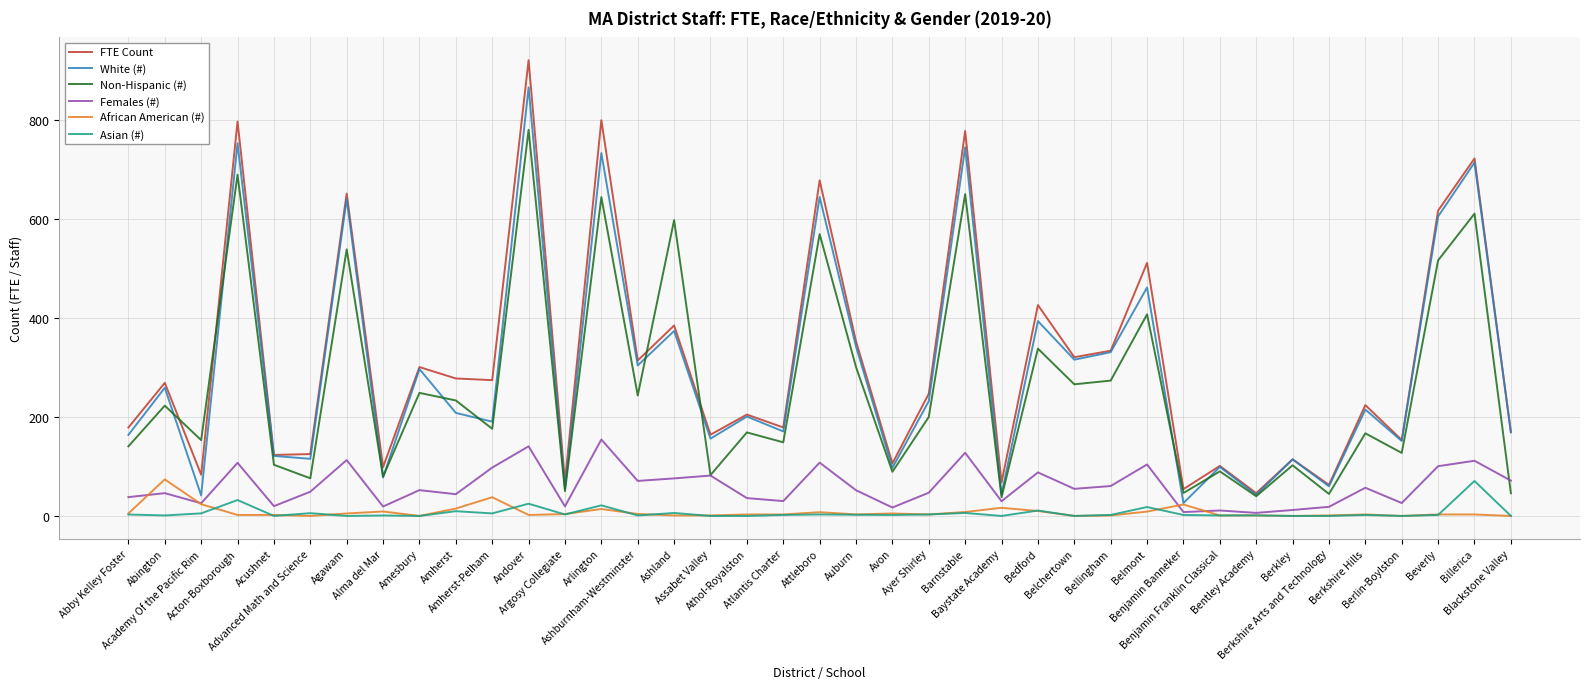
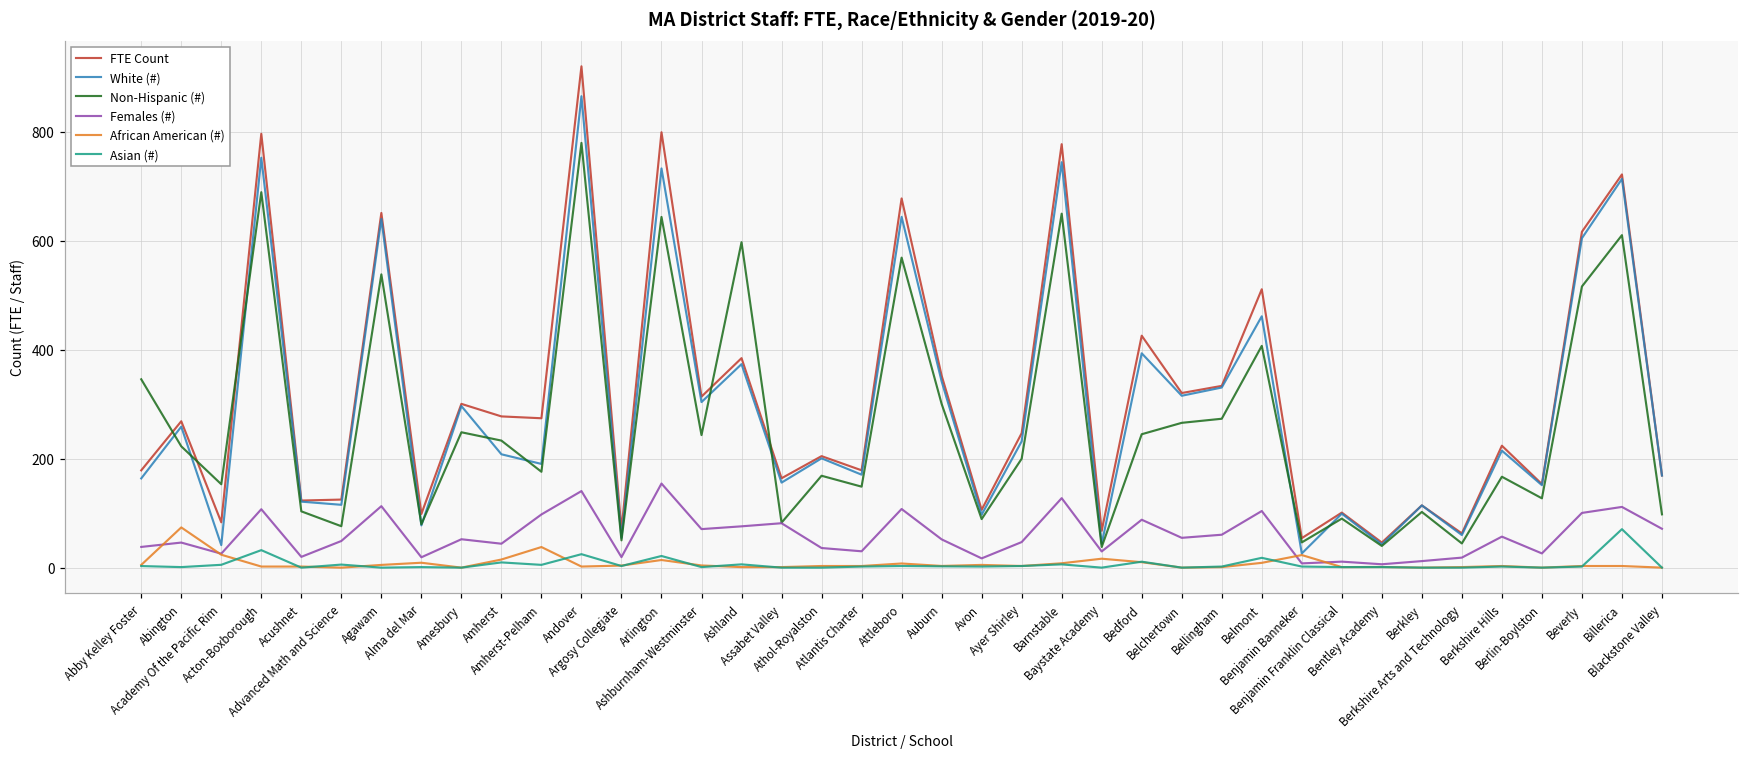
  {
    "FTE Count": {
      "Abby Kelley Foster": 180,
      "Abington": 270,
      "Academy Of the Pacific Rim": 80,
      "Acton-Boxborough": 800,
      "Advanced Math and Science": 120,
      "Agawam": 650,
      "Alma del Mar": 100,
      "Amherst": 280,
      "Amherst-Pelham": 270,
      "Andover": 920,
      "Argosy Collegiate": 70,
      "Arlington": 800,
      "Ashburnham-Westminster": 310,
      "Ashland": 380,
      "Assabet Valley": 160,
      "Atlantis Charter": 180,
      "Attleboro": 680,
      "Auburn": 350,
      "Avon": 110,
      "Ayer Shirley": 250,
      "Barnstable": 780,
      "Baystate Academy": 70,
      "Bedford": 430,
      "Belmont": 510,
      "Benjamin Banneker": 50,
      "Berkshire Hills": 220,
      "Beverly": 620,
      "Billerica": 720
    },
    "White (#)": {
      "Abby Kelley Foster": 160,
      "Abington": 260,
      "Academy Of the Pacific Rim": 40,
      "Acton-Boxborough": 750,
      "Advanced Math and Science": 120,
      "Agawam": 640,
      "Amherst": 210,
      "Amherst-Pelham": 190,
      "Andover": 870,
      "Arlington": 730,
      "Ashburnham-Westminster": 300,
      "Ashland": 370,
      "Assabet Valley": 160,
      "Atlantis Charter": 170,
      "Attleboro": 640,
      "Auburn": 340,
      "Avon": 100,
      "Ayer Shirley": 230,
      "Barnstable": 740,
      "Baystate Academy": 40,
      "Bedford": 390,
      "Belmont": 460,
      "Berkshire Hills": 210,
      "Beverly": 600,
      "Billerica": 710
    },
    "Non-Hispanic (#)": {
-     "Abby Kelley Foster": 140,
+     "Abby Kelley Foster": 350,
      "Abington": 220,
      "Academy Of the Pacific Rim": 150,
      "Acton-Boxborough": 690,
      "Acushnet": 100,
      "Advanced Math and Science": 80,
      "Agawam": 540,
      "Amesbury": 250,
      "Amherst": 230,
      "Amherst-Pelham": 180,
      "Andover": 780,
      "Arlington": 640,
      "Ashburnham-Westminster": 240,
      "Ashland": 600,
      "Athol-Royalston": 170,
      "Atlantis Charter": 150,
      "Attleboro": 570,
      "Auburn": 300,
      "Avon": 90,
      "Ayer Shirley": 200,
      "Barnstable": 650,
      "Baystate Academy": 40,
-     "Bedford": 340,
+     "Bedford": 240,
      "Belchertown": 270,
      "Bellingham": 270,
      "Belmont": 410,
      "Benjamin Banneker": 50,
      "Benjamin Franklin Classical": 90,
      "Berkley": 100,
      "Berkshire Arts and Technology": 40,
      "Berkshire Hills": 170,
      "Berlin-Boylston": 130,
      "Beverly": 520,
      "Billerica": 610,
-     "Blackstone Valley": 50
+     "Blackstone Valley": 100
    },
    "Females (#)": {
      "Abby Kelley Foster": 40,
      "Abington": 50,
      "Acton-Boxborough": 110,
      "Acushnet": 20,
      "Advanced Math and Science": 50,
      "Agawam": 110,
      "Alma del Mar": 20,
      "Amesbury": 50,
      "Amherst": 40,
      "Amherst-Pelham": 100,
      "Andover": 140,
      "Argosy Collegiate": 20,
      "Arlington": 150,
      "Ashburnham-Westminster": 70,
      "Ashland": 80,
      "Athol-Royalston": 40,
      "Atlantis Charter": 30,
      "Attleboro": 110,
      "Auburn": 50,
      "Avon": 20,
      "Ayer Shirley": 50,
      "Barnstable": 130,
      "Baystate Academy": 30,
      "Bedford": 90,
      "Belchertown": 50,
      "Bellingham": 60,
      "Belmont": 100,
      "Benjamin Banneker": 10,
      "Benjamin Franklin Classical": 10,
      "Berkley": 10,
      "Berkshire Arts and Technology": 20,
      "Berkshire Hills": 60,
      "Berlin-Boylston": 30,
      "Beverly": 100,
      "Billerica": 110,
      "Blackstone Valley": 70
    },
    "African American (#)": {
      "Abington": 70,
      "Acton-Boxborough": 0,
      "Advanced Math and Science": 0,
      "Alma del Mar": 10,
      "Amherst": 10,
      "Amherst-Pelham": 40,
      "Andover": 0,
      "Arlington": 10,
      "Baystate Academy": 20,
      "Belmont": 10,
      "Billerica": 0
    },
    "Asian (#)": {
      "Abington": 0,
      "Academy Of the Pacific Rim": 10,
      "Acton-Boxborough": 30,
      "Advanced Math and Science": 10,
      "Alma del Mar": 0,
      "Amherst": 10,
      "Amherst-Pelham": 10,
      "Andover": 20,
      "Arlington": 20,
      "Baystate Academy": 0,
      "Belmont": 20,
      "Benjamin Banneker": 0,
      "Billerica": 70
    }
  }
